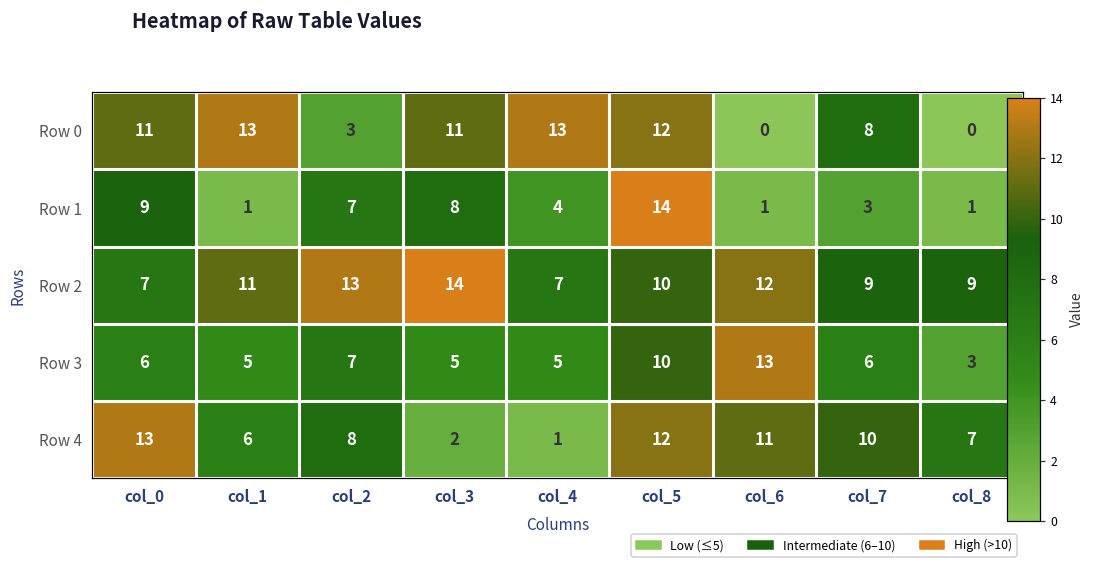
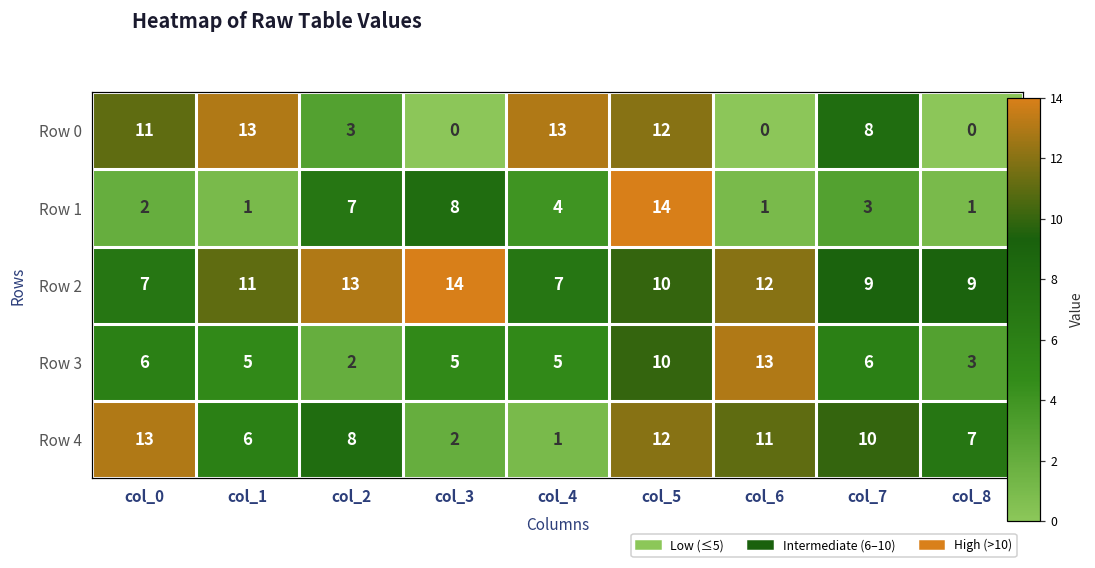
  {
    "Row 0": {
      "col_0": 11,
      "col_1": 13,
      "col_2": 3,
-     "col_3": 11,
+     "col_3": 0,
      "col_4": 13,
      "col_5": 12,
      "col_6": 0,
      "col_7": 8,
      "col_8": 0
    },
    "Row 1": {
-     "col_0": 9,
+     "col_0": 2,
      "col_1": 1,
      "col_2": 7,
      "col_3": 8,
      "col_4": 4,
      "col_5": 14,
      "col_6": 1,
      "col_7": 3,
      "col_8": 1
    },
    "Row 2": {
      "col_0": 7,
      "col_1": 11,
      "col_2": 13,
      "col_3": 14,
      "col_4": 7,
      "col_5": 10,
      "col_6": 12,
      "col_7": 9,
      "col_8": 9
    },
    "Row 3": {
      "col_0": 6,
      "col_1": 5,
-     "col_2": 7,
+     "col_2": 2,
      "col_3": 5,
      "col_4": 5,
      "col_5": 10,
      "col_6": 13,
      "col_7": 6,
      "col_8": 3
    },
    "Row 4": {
      "col_0": 13,
      "col_1": 6,
      "col_2": 8,
      "col_3": 2,
      "col_4": 1,
      "col_5": 12,
      "col_6": 11,
      "col_7": 10,
      "col_8": 7
    }
  }
